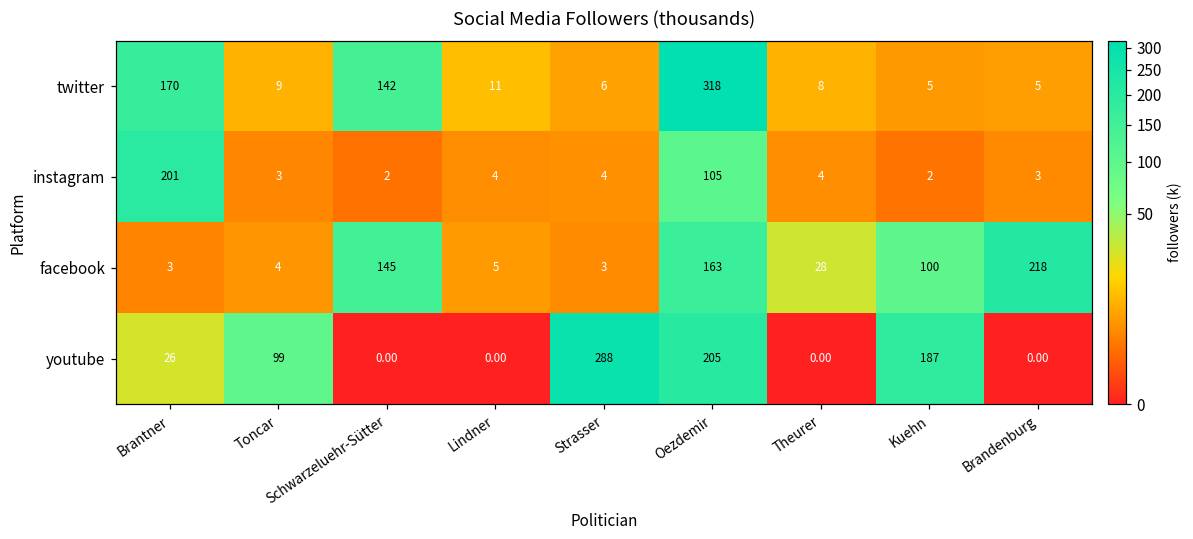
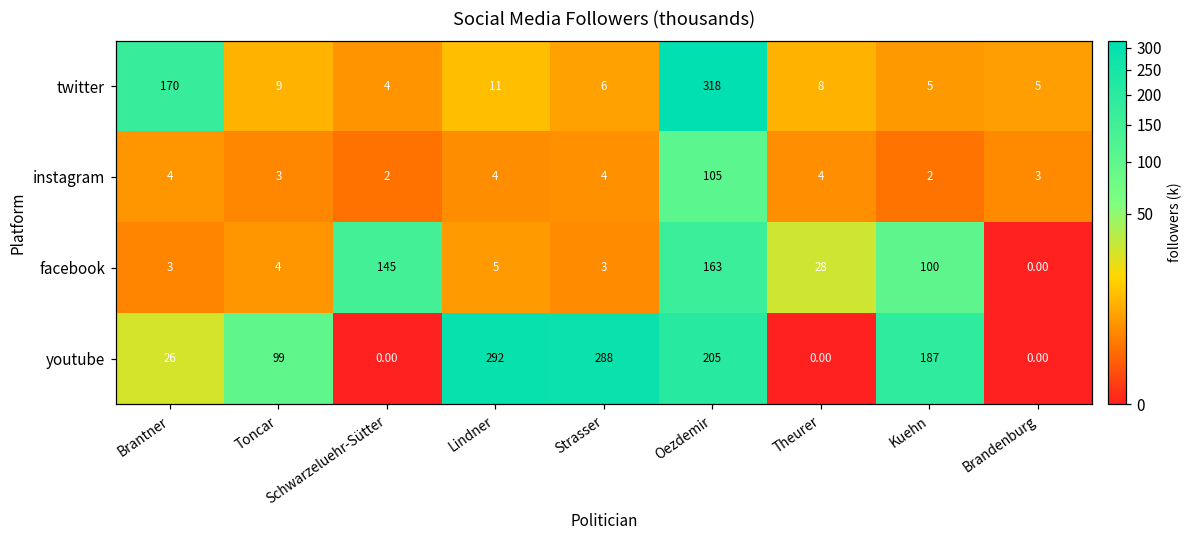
  {
    "twitter": {
      "Brantner": 170,
      "Toncar": 9,
-     "Schwarzeluehr-Sütter": 142,
+     "Schwarzeluehr-Sütter": 4,
      "Lindner": 11,
      "Strasser": 6,
      "Oezdemir": 318,
      "Theurer": 8,
      "Kuehn": 5,
      "Brandenburg": 5
    },
    "instagram": {
-     "Brantner": 201,
+     "Brantner": 4,
      "Toncar": 3,
      "Schwarzeluehr-Sütter": 2,
      "Lindner": 4,
      "Strasser": 4,
      "Oezdemir": 105,
      "Theurer": 4,
      "Kuehn": 2,
      "Brandenburg": 3
    },
    "facebook": {
      "Brantner": 3,
      "Toncar": 4,
      "Schwarzeluehr-Sütter": 145,
      "Lindner": 5,
      "Strasser": 3,
      "Oezdemir": 163,
      "Theurer": 28,
      "Kuehn": 100,
-     "Brandenburg": 218
+     "Brandenburg": 0.00
    },
    "youtube": {
      "Brantner": 26,
      "Toncar": 99,
      "Schwarzeluehr-Sütter": 0.00,
-     "Lindner": 0.00,
+     "Lindner": 292,
      "Strasser": 288,
      "Oezdemir": 205,
      "Theurer": 0.00,
      "Kuehn": 187,
      "Brandenburg": 0.00
    }
  }
